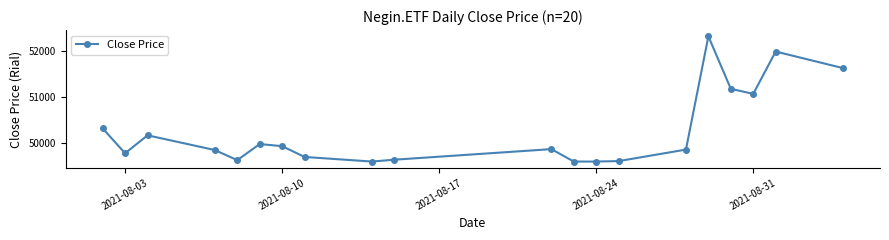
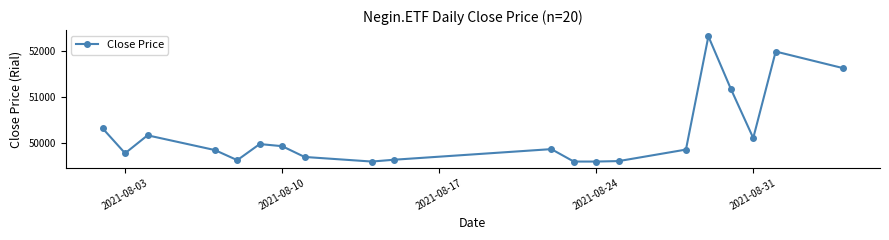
  {
    "2021-08-03": 49800,
    "2021-08-10": 49900,
    "2021-08-24": 49600,
-   "2021-08-31": 51100
+   "2021-08-31": 50100
  }
